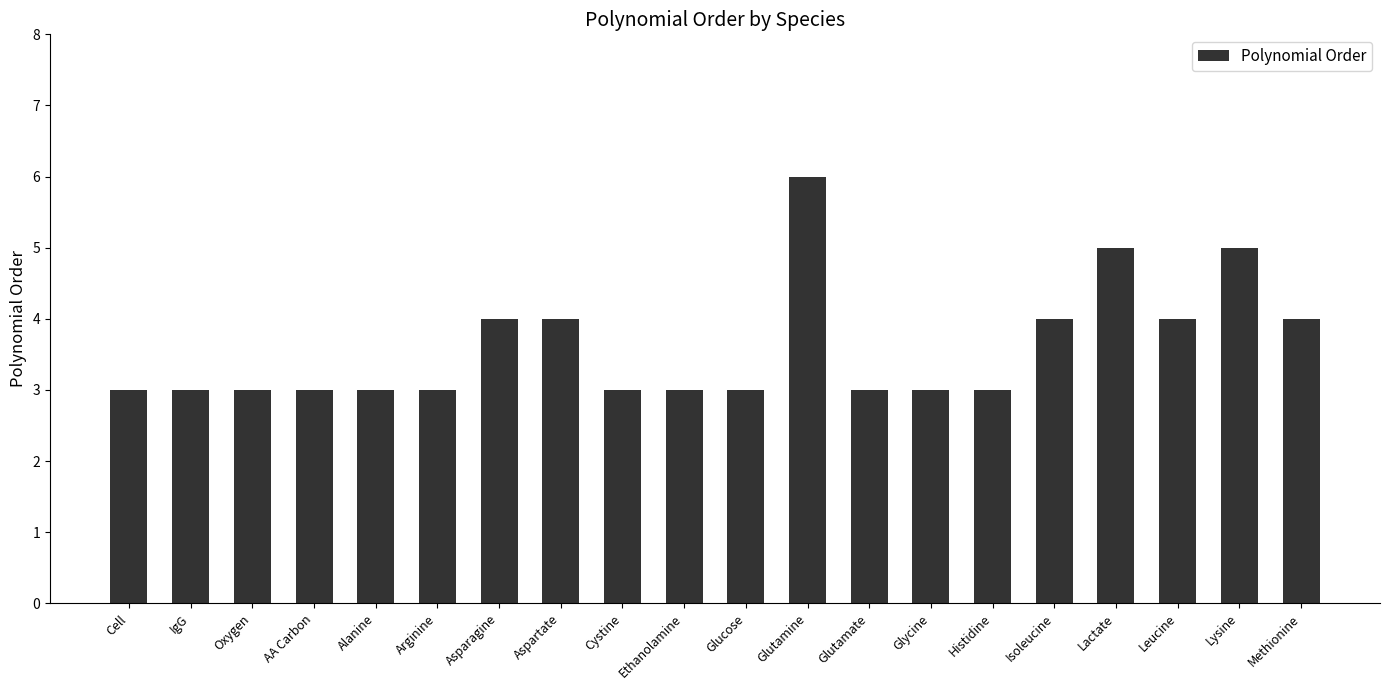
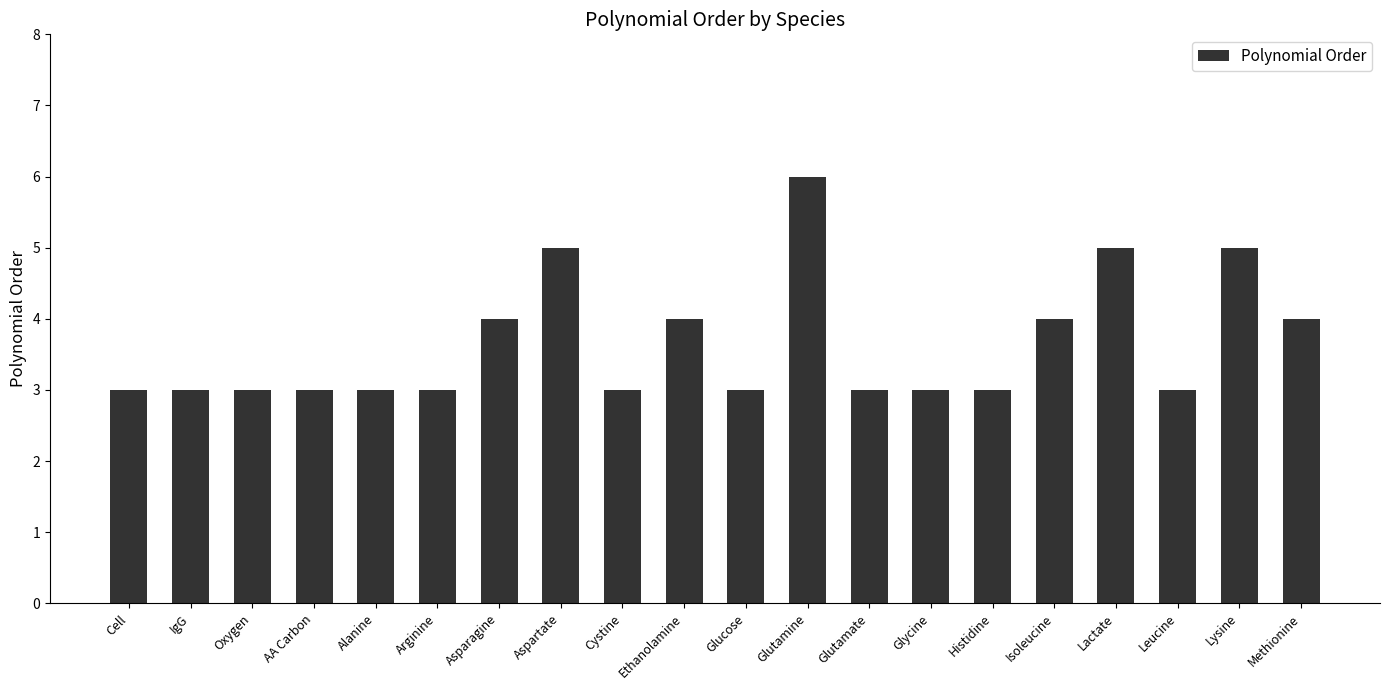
  {
    "Cell": 3,
    "IgG": 3,
    "Oxygen": 3,
    "AA Carbon": 3,
    "Alanine": 3,
    "Arginine": 3,
    "Asparagine": 4,
-   "Aspartate": 4,
+   "Aspartate": 5,
    "Cystine": 3,
-   "Ethanolamine": 3,
+   "Ethanolamine": 4,
    "Glucose": 3,
    "Glutamine": 6,
    "Glutamate": 3,
    "Glycine": 3,
    "Histidine": 3,
    "Isoleucine": 4,
    "Lactate": 5,
-   "Leucine": 4,
+   "Leucine": 3,
    "Lysine": 5,
    "Methionine": 4
  }
